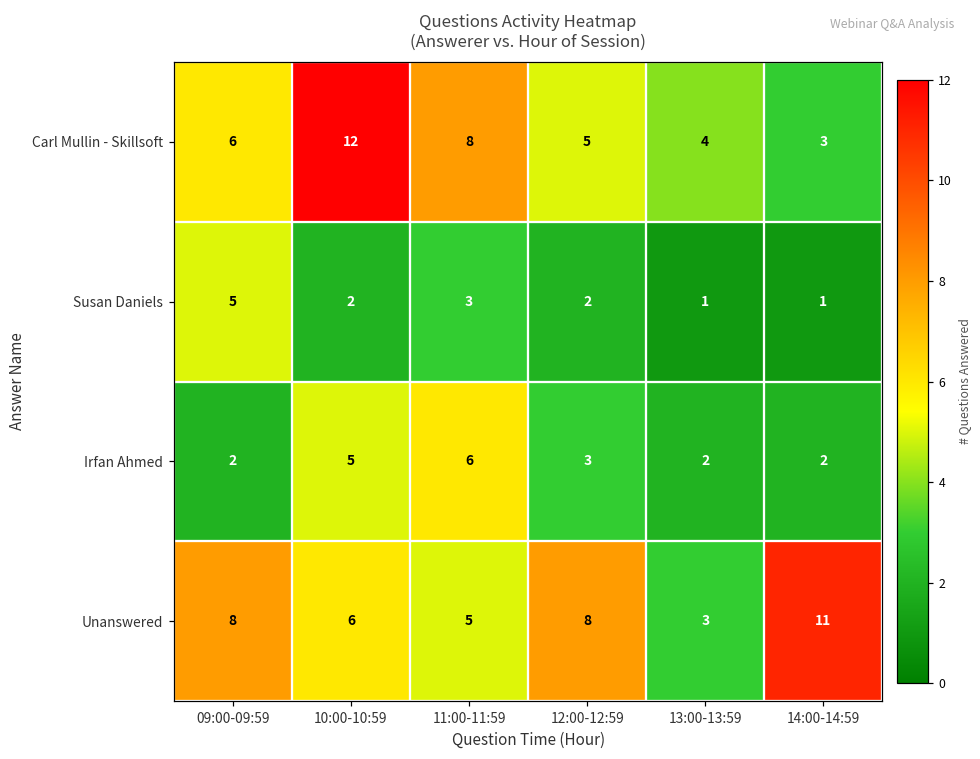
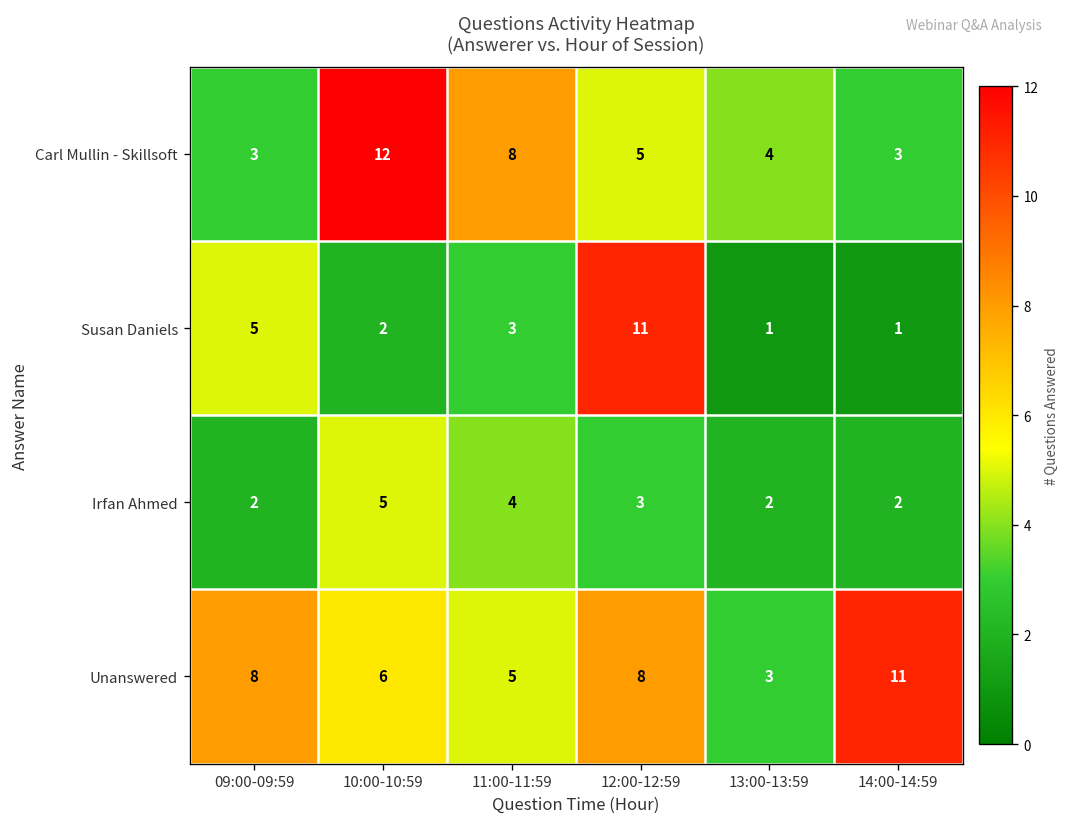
  {
    "Carl Mullin - Skillsoft": {
-     "09:00-09:59": 6,
+     "09:00-09:59": 3,
      "10:00-10:59": 12,
      "11:00-11:59": 8,
      "12:00-12:59": 5,
      "13:00-13:59": 4,
      "14:00-14:59": 3
    },
    "Susan Daniels": {
      "09:00-09:59": 5,
      "10:00-10:59": 2,
      "11:00-11:59": 3,
-     "12:00-12:59": 2,
+     "12:00-12:59": 11,
      "13:00-13:59": 1,
      "14:00-14:59": 1
    },
    "Irfan Ahmed": {
      "09:00-09:59": 2,
      "10:00-10:59": 5,
-     "11:00-11:59": 6,
+     "11:00-11:59": 4,
      "12:00-12:59": 3,
      "13:00-13:59": 2,
      "14:00-14:59": 2
    },
    "Unanswered": {
      "09:00-09:59": 8,
      "10:00-10:59": 6,
      "11:00-11:59": 5,
      "12:00-12:59": 8,
      "13:00-13:59": 3,
      "14:00-14:59": 11
    }
  }
